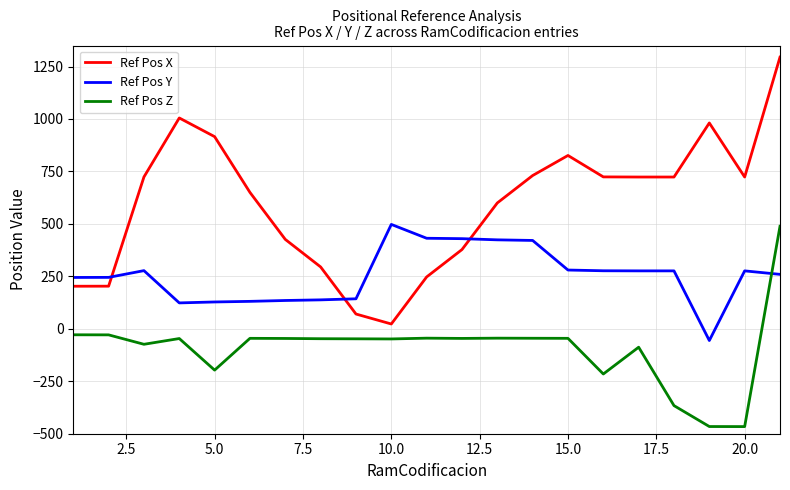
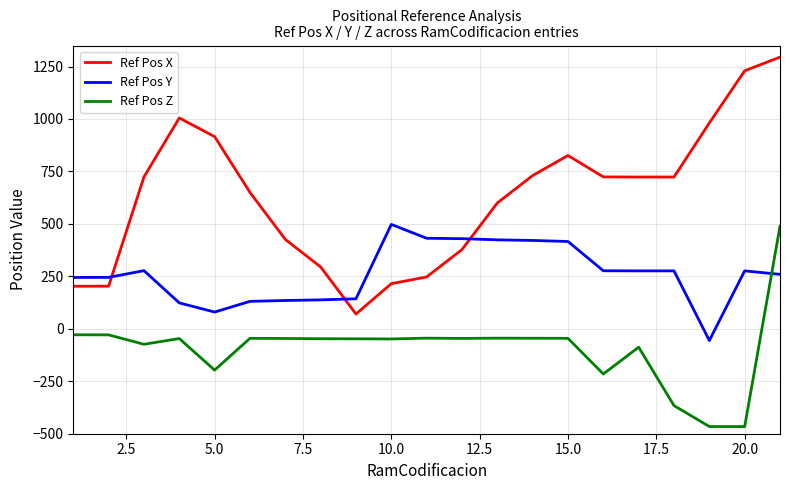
  {
    "Ref Pos X": {
      "5.0": 920,
-     "10.0": 20,
+     "10.0": 220,
      "15.0": 830,
-     "20.0": 720
+     "20.0": 1230
    },
    "Ref Pos Y": {
-     "5.0": 130,
+     "5.0": 80,
      "10.0": 500,
-     "15.0": 280,
+     "15.0": 420,
      "20.0": 280
    },
    "Ref Pos Z": {
      "5.0": -200,
      "10.0": -50,
      "15.0": -50,
      "20.0": -470
    }
  }
